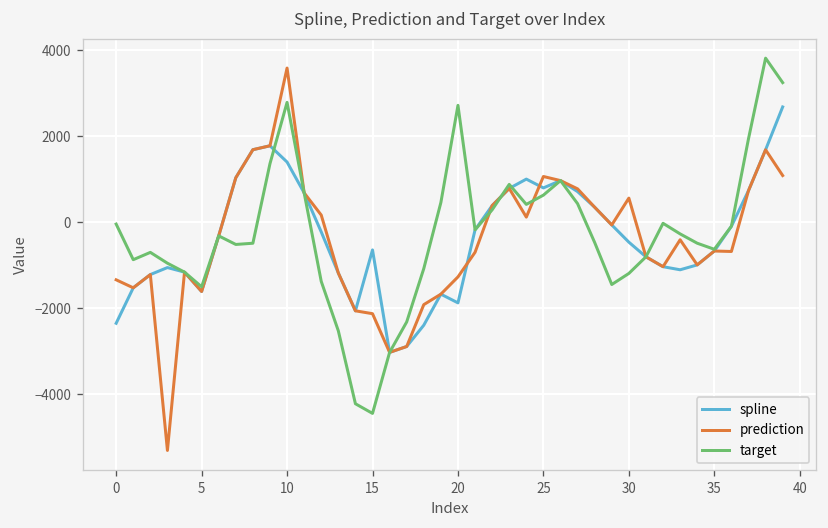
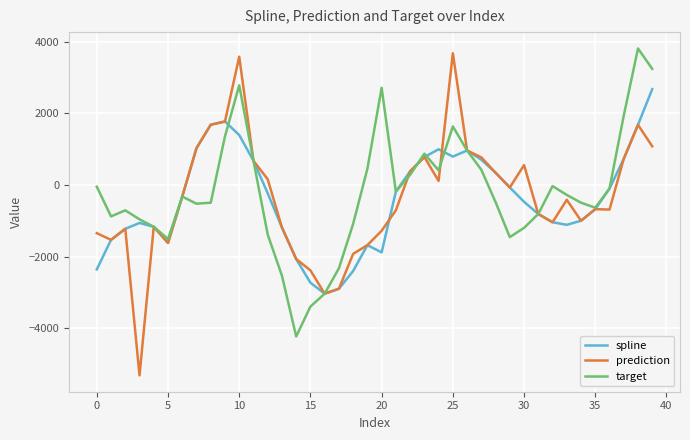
  {
    "spline": {
      "0": -2400,
      "10": 1400,
-     "15": -600,
+     "15": -2700,
      "20": -1900,
      "25": 800,
      "30": -500
    },
    "prediction": {
      "0": -1300,
      "10": 3600,
-     "15": -2100,
+     "15": -2400,
      "20": -1300,
-     "25": 1100,
+     "25": 3700,
      "30": 600
    },
    "target": {
      "0": 0,
      "5": -1500,
      "10": 2800,
-     "15": -4500,
+     "15": -3400,
      "20": 2700,
-     "25": 600,
+     "25": 1600,
      "30": -1200
    }
  }
